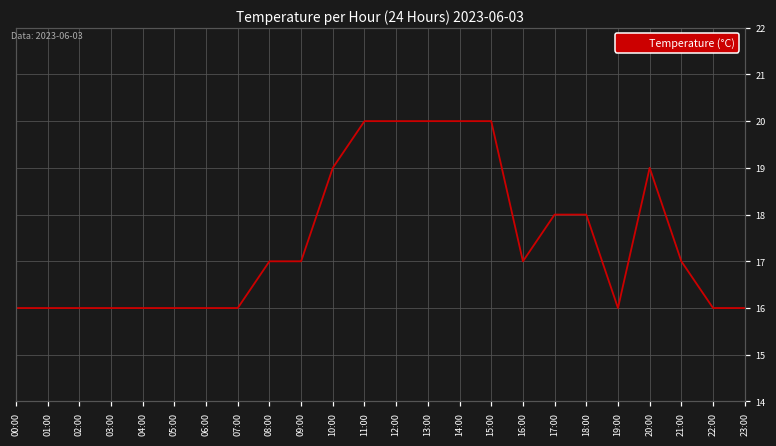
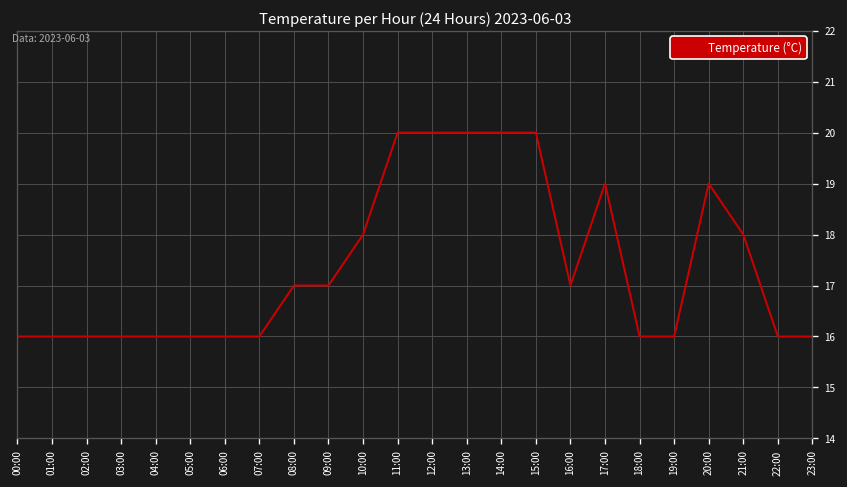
  {
    "00:00": 16,
    "01:00": 16,
    "02:00": 16,
    "03:00": 16,
    "04:00": 16,
    "05:00": 16,
    "06:00": 16,
    "07:00": 16,
    "08:00": 17,
    "09:00": 17,
-   "10:00": 19,
+   "10:00": 18,
    "11:00": 20,
    "12:00": 20,
    "13:00": 20,
    "14:00": 20,
    "15:00": 20,
    "16:00": 17,
-   "17:00": 18,
-   "18:00": 18,
+   "17:00": 19,
+   "18:00": 16,
    "19:00": 16,
    "20:00": 19,
-   "21:00": 17,
+   "21:00": 18,
    "22:00": 16,
    "23:00": 16
  }
